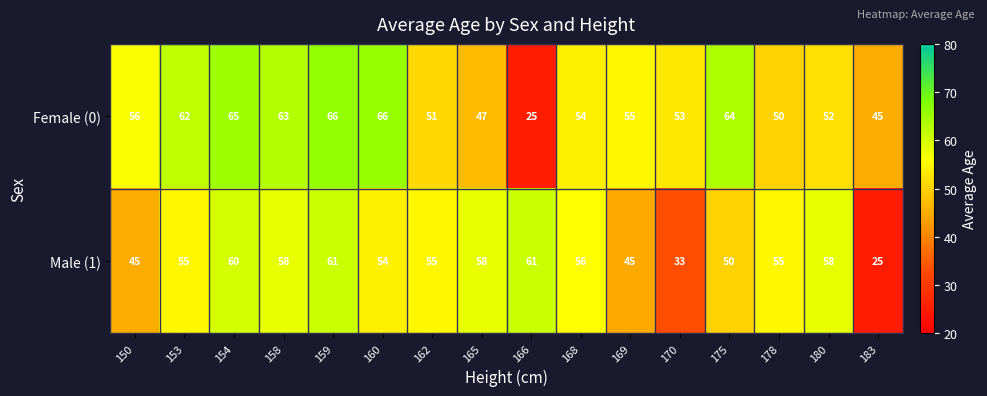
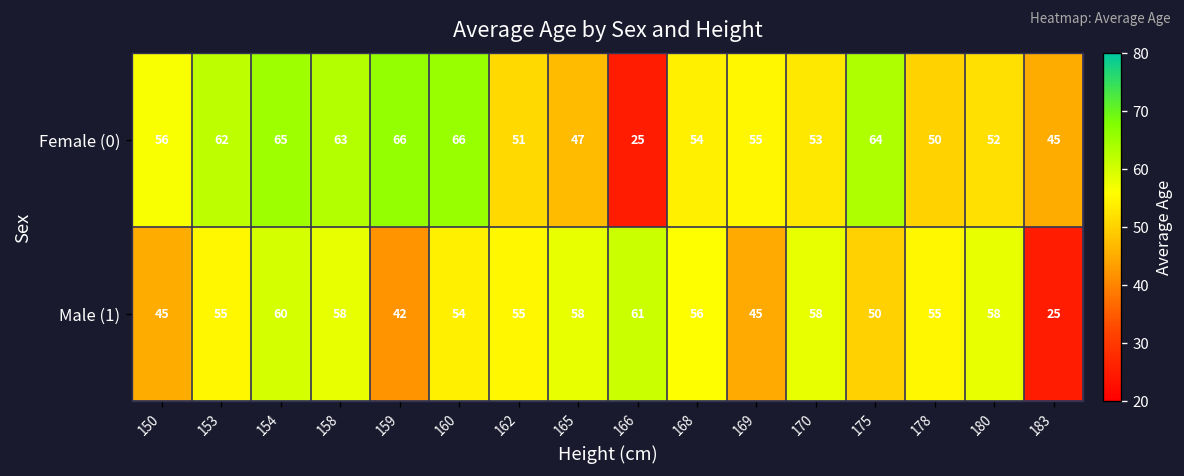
  {
    "Female (0)": {
      "150": 56,
      "153": 62,
      "154": 65,
      "158": 63,
      "159": 66,
      "160": 66,
      "162": 51,
      "165": 47,
      "166": 25,
      "168": 54,
      "169": 55,
      "170": 53,
      "175": 64,
      "178": 50,
      "180": 52,
      "183": 45
    },
    "Male (1)": {
      "150": 45,
      "153": 55,
      "154": 60,
      "158": 58,
-     "159": 61,
+     "159": 42,
      "160": 54,
      "162": 55,
      "165": 58,
      "166": 61,
      "168": 56,
      "169": 45,
-     "170": 33,
+     "170": 58,
      "175": 50,
      "178": 55,
      "180": 58,
      "183": 25
    }
  }
